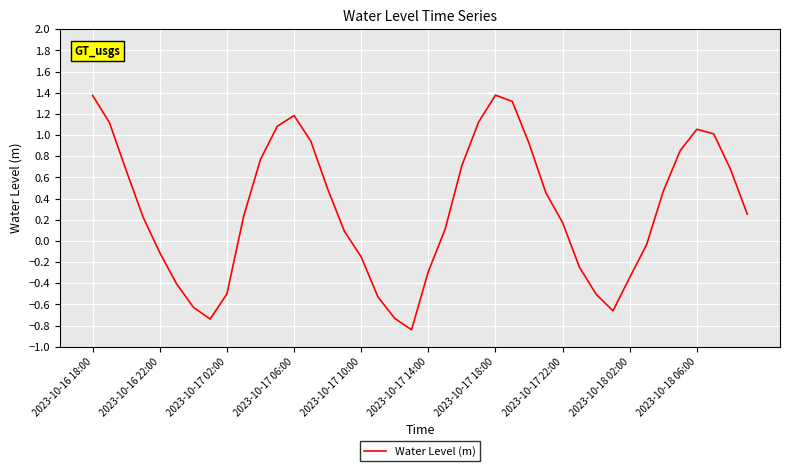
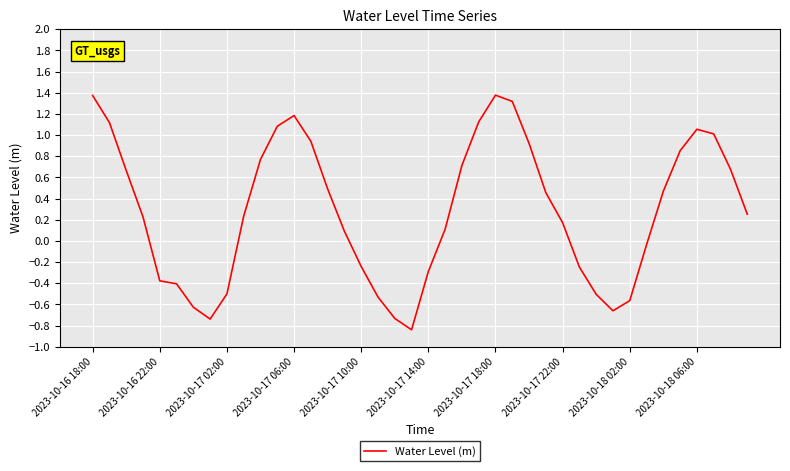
  {
    "2023-10-16 18:00": 1.37,
-   "2023-10-16 22:00": -0.11,
+   "2023-10-16 22:00": -0.38,
    "2023-10-17 02:00": -0.50,
    "2023-10-17 06:00": 1.18,
-   "2023-10-17 10:00": -0.15,
+   "2023-10-17 10:00": -0.24,
    "2023-10-17 14:00": -0.29,
    "2023-10-17 18:00": 1.38,
    "2023-10-17 22:00": 0.17,
-   "2023-10-18 02:00": -0.34,
+   "2023-10-18 02:00": -0.56,
    "2023-10-18 06:00": 1.05
  }
